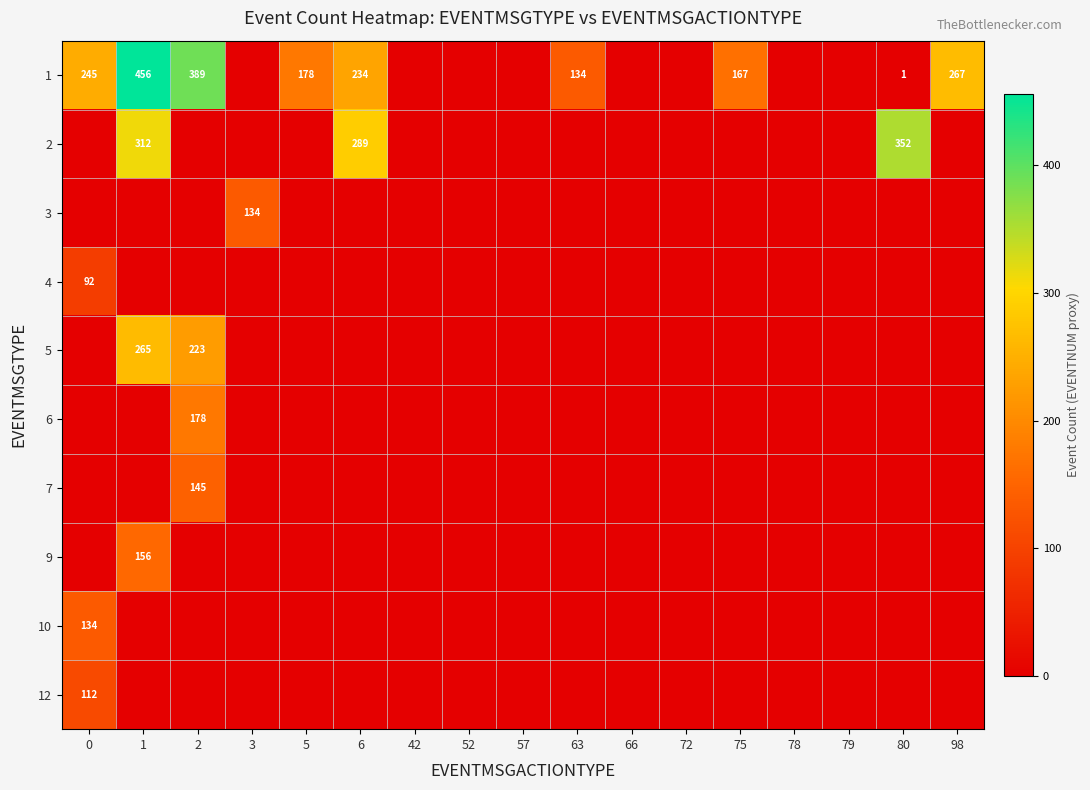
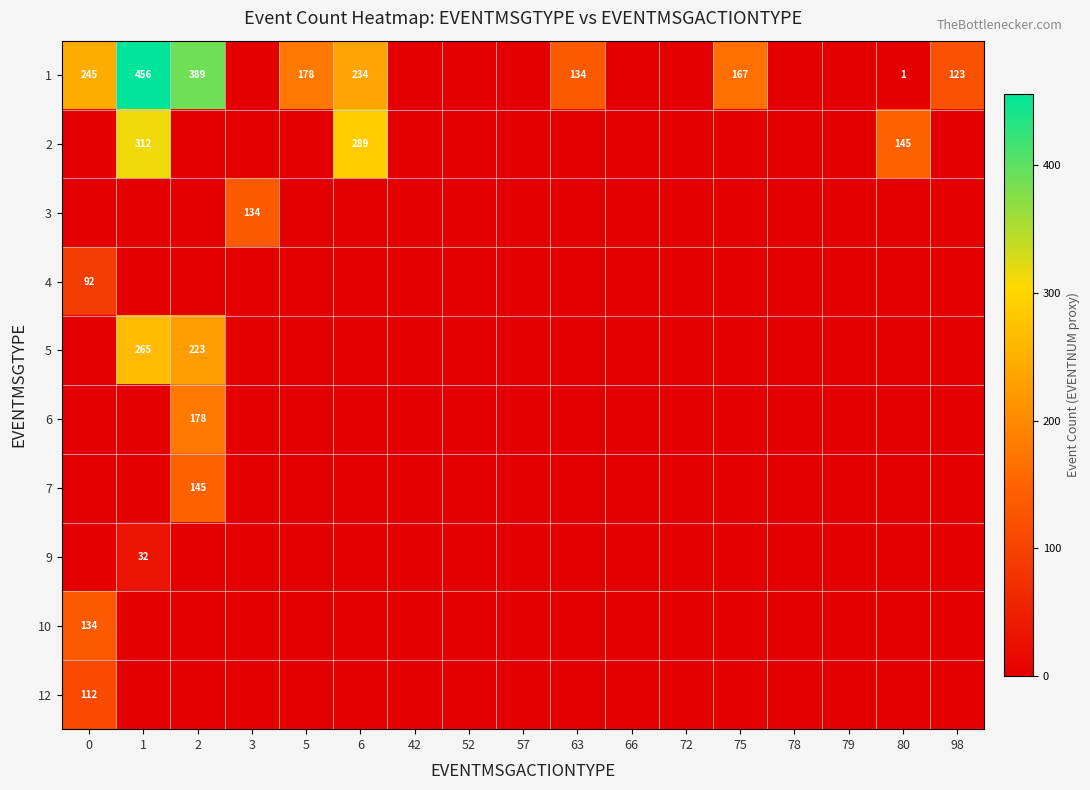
  {
    "1": {
      "0": 245,
      "1": 456,
      "2": 389,
      "5": 178,
      "6": 234,
      "63": 134,
      "75": 167,
      "80": 1,
-     "98": 267
+     "98": 123
    },
    "2": {
      "1": 312,
      "6": 289,
-     "80": 352
+     "80": 145
    },
    "3": {
      "3": 134
    },
    "4": {
      "0": 92
    },
    "5": {
      "1": 265,
      "2": 223
    },
    "6": {
      "2": 178
    },
    "7": {
      "2": 145
    },
    "9": {
-     "1": 156
+     "1": 32
    },
    "10": {
      "0": 134
    },
    "12": {
      "0": 112
    }
  }
